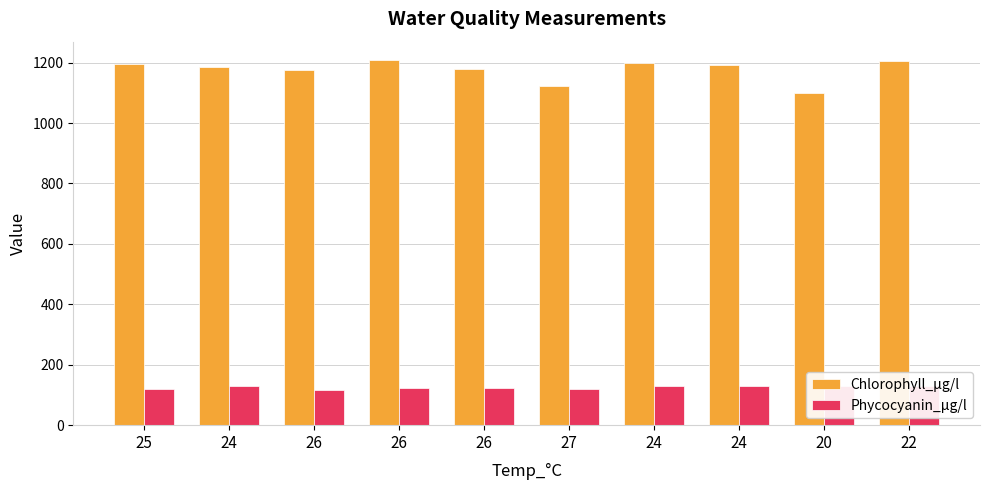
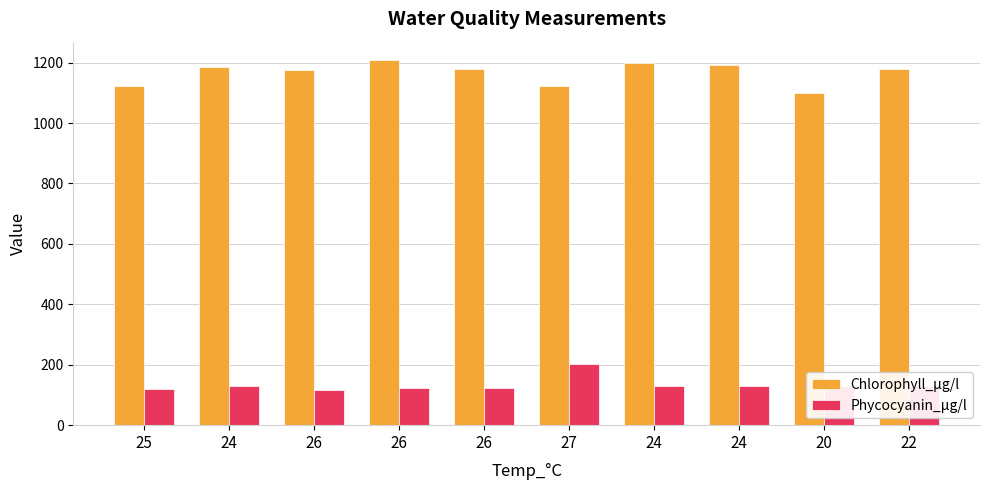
  {
    "Chlorophyll_µg/l": {
-     "25": 1200,
+     "25": 1120,
      "27": 1120,
      "20": 1100,
-     "22": 1210
+     "22": 1180
    },
    "Phycocyanin_µg/l": {
      "25": 120,
-     "27": 120
+     "27": 200
    }
  }
